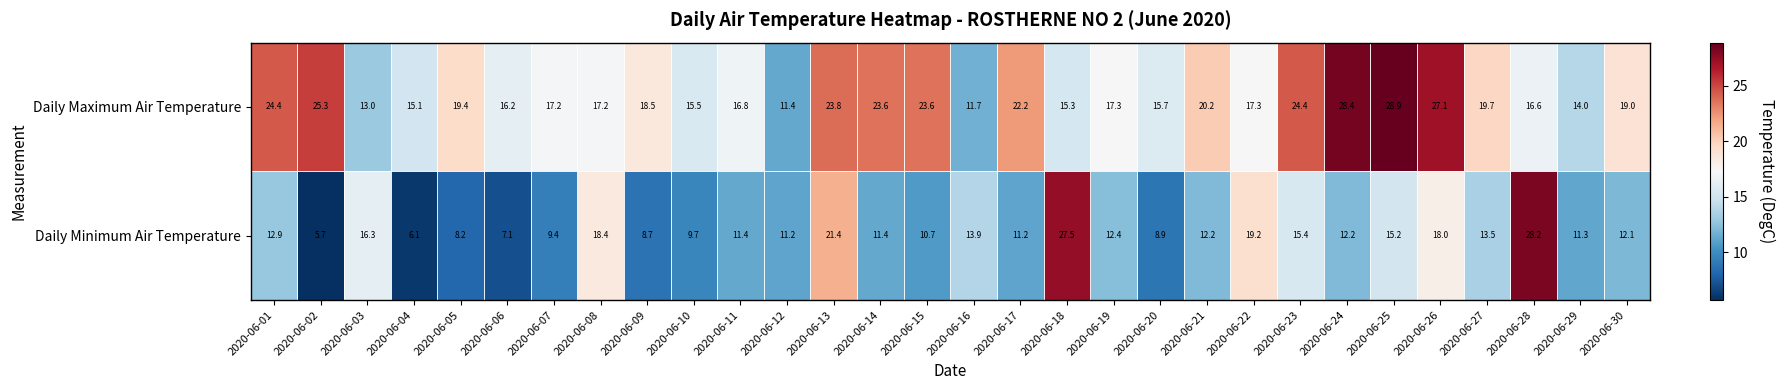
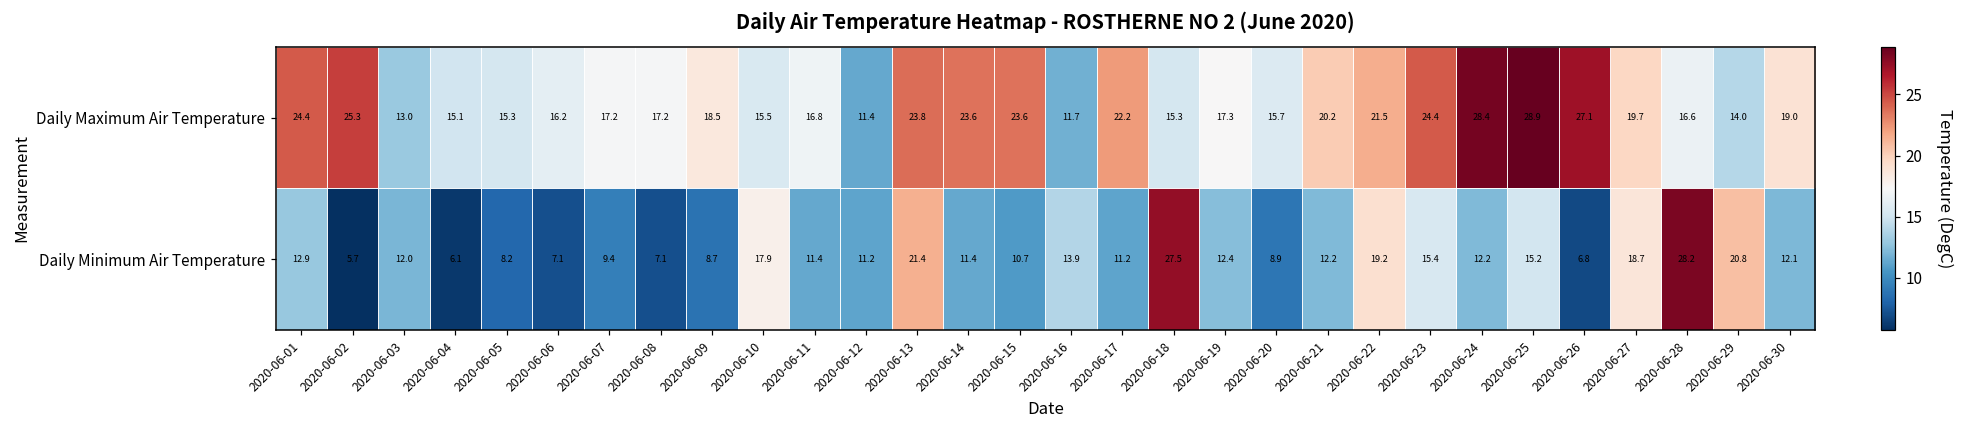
  {
    "Daily Maximum Air Temperature": {
      "2020-06-01": 24.4,
      "2020-06-02": 25.3,
      "2020-06-03": 13.0,
      "2020-06-04": 15.1,
-     "2020-06-05": 19.4,
+     "2020-06-05": 15.3,
      "2020-06-06": 16.2,
      "2020-06-07": 17.2,
      "2020-06-08": 17.2,
      "2020-06-09": 18.5,
      "2020-06-10": 15.5,
      "2020-06-11": 16.8,
      "2020-06-12": 11.4,
      "2020-06-13": 23.8,
      "2020-06-14": 23.6,
      "2020-06-15": 23.6,
      "2020-06-16": 11.7,
      "2020-06-17": 22.2,
      "2020-06-18": 15.3,
      "2020-06-19": 17.3,
      "2020-06-20": 15.7,
      "2020-06-21": 20.2,
-     "2020-06-22": 17.3,
+     "2020-06-22": 21.5,
      "2020-06-23": 24.4,
      "2020-06-24": 28.4,
      "2020-06-25": 28.9,
      "2020-06-26": 27.1,
      "2020-06-27": 19.7,
      "2020-06-28": 16.6,
      "2020-06-29": 14.0,
      "2020-06-30": 19.0
    },
    "Daily Minimum Air Temperature": {
      "2020-06-01": 12.9,
      "2020-06-02": 5.7,
-     "2020-06-03": 16.3,
+     "2020-06-03": 12.0,
      "2020-06-04": 6.1,
      "2020-06-05": 8.2,
      "2020-06-06": 7.1,
      "2020-06-07": 9.4,
-     "2020-06-08": 18.4,
+     "2020-06-08": 7.1,
      "2020-06-09": 8.7,
-     "2020-06-10": 9.7,
+     "2020-06-10": 17.9,
      "2020-06-11": 11.4,
      "2020-06-12": 11.2,
      "2020-06-13": 21.4,
      "2020-06-14": 11.4,
      "2020-06-15": 10.7,
      "2020-06-16": 13.9,
      "2020-06-17": 11.2,
      "2020-06-18": 27.5,
      "2020-06-19": 12.4,
      "2020-06-20": 8.9,
      "2020-06-21": 12.2,
      "2020-06-22": 19.2,
      "2020-06-23": 15.4,
      "2020-06-24": 12.2,
      "2020-06-25": 15.2,
-     "2020-06-26": 18.0,
-     "2020-06-27": 13.5,
+     "2020-06-26": 6.8,
+     "2020-06-27": 18.7,
      "2020-06-28": 28.2,
-     "2020-06-29": 11.3,
+     "2020-06-29": 20.8,
      "2020-06-30": 12.1
    }
  }
